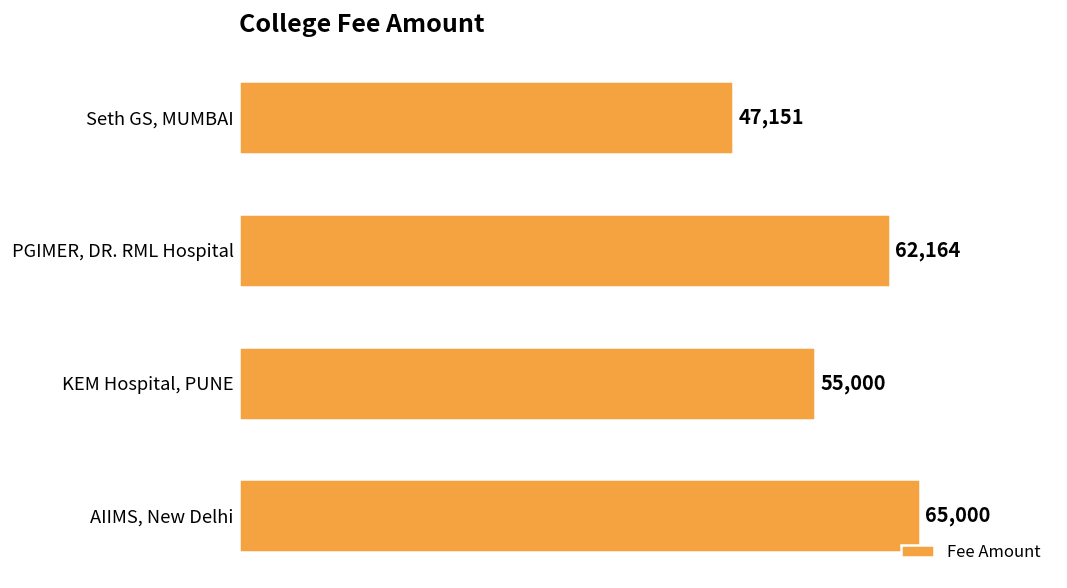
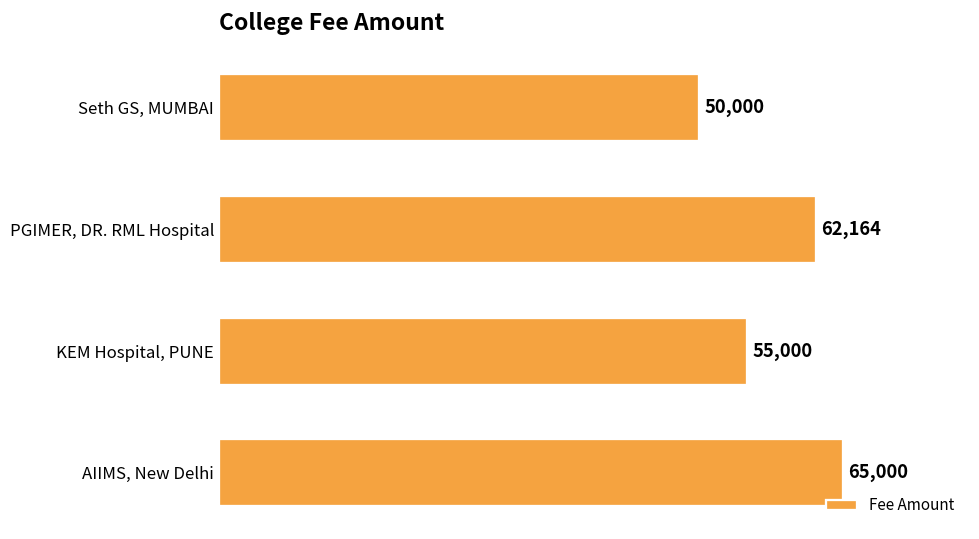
  {
-   "Seth GS, MUMBAI": "47,151",
+   "Seth GS, MUMBAI": "50,000",
    "PGIMER, DR. RML Hospital": "62,164",
    "KEM Hospital, PUNE": "55,000",
    "AIIMS, New Delhi": "65,000"
  }
